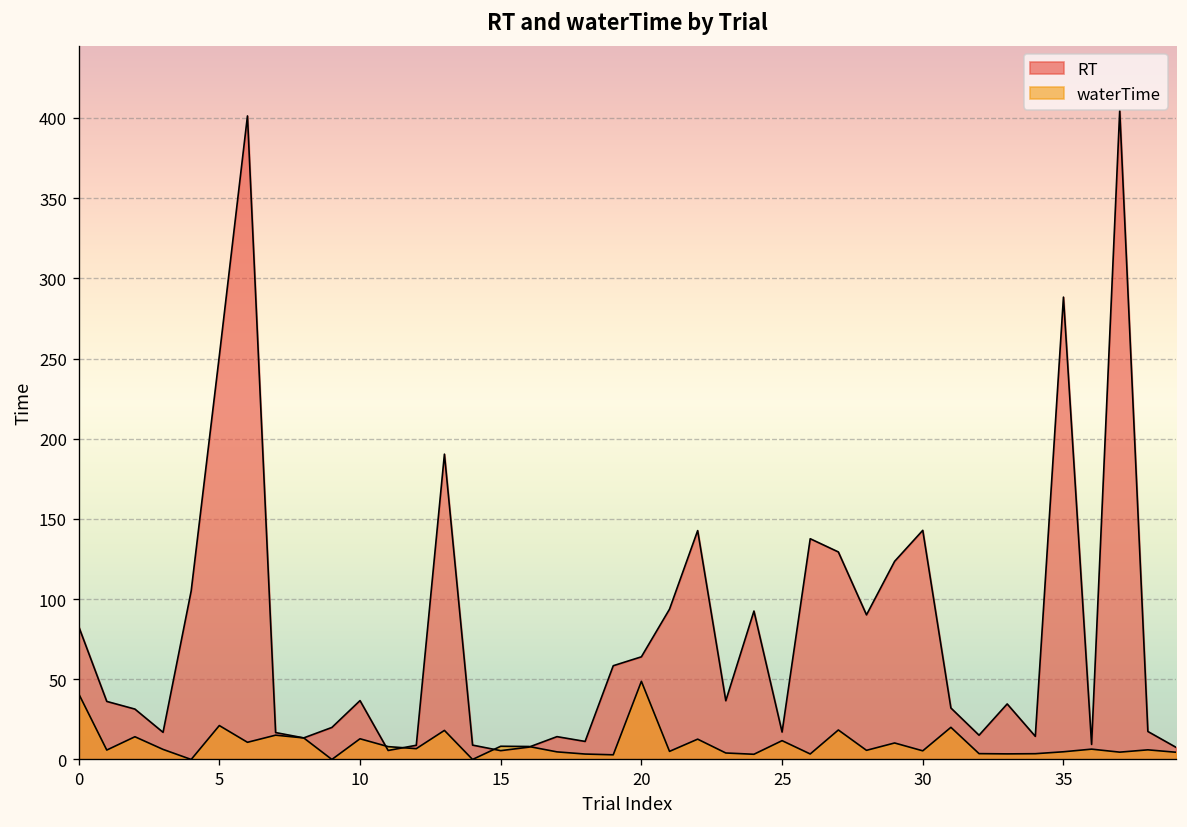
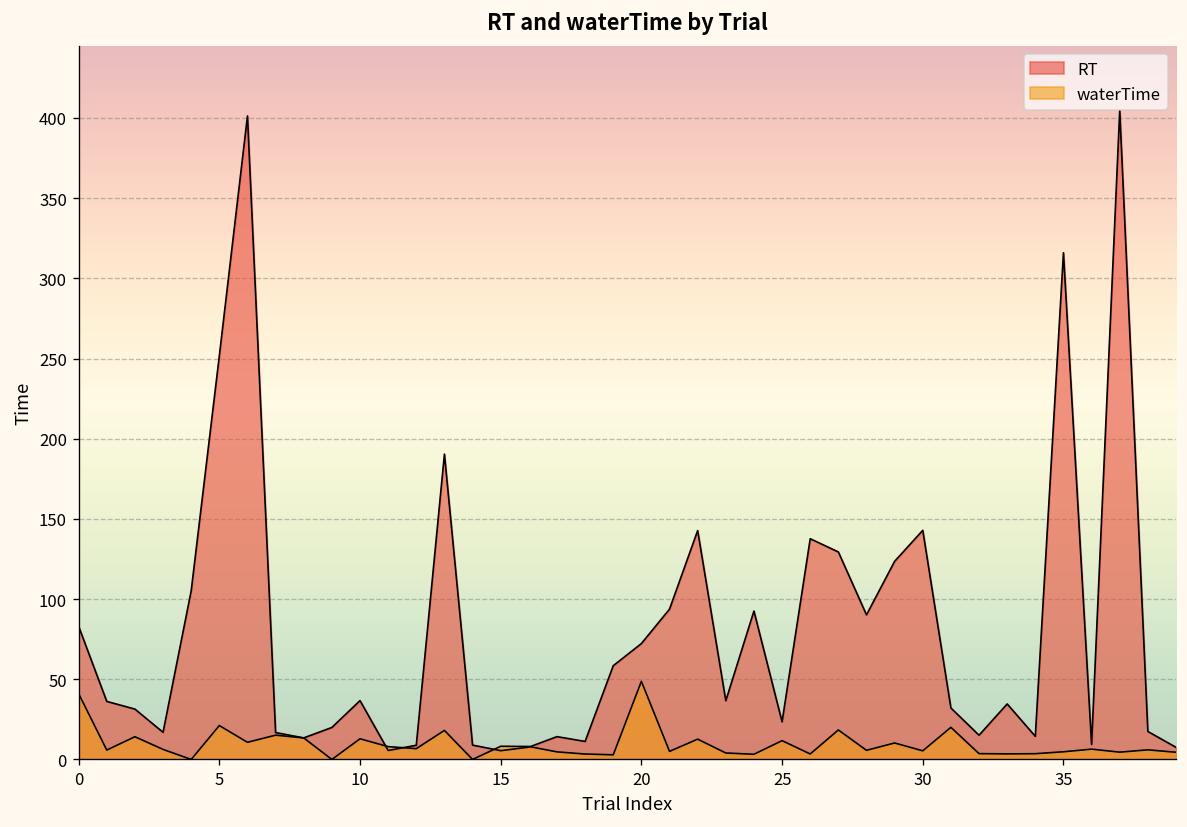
  {
    "RT": {
      "0": 83,
      "5": 252,
      "10": 37,
      "15": 5,
-     "20": 64,
-     "25": 17,
+     "20": 72,
+     "25": 23,
      "30": 143,
-     "35": 288
+     "35": 316
    },
    "waterTime": {
      "0": 41,
      "5": 21,
      "10": 13,
      "15": 8,
      "20": 49,
      "25": 12,
      "30": 5,
      "35": 5
    }
  }
